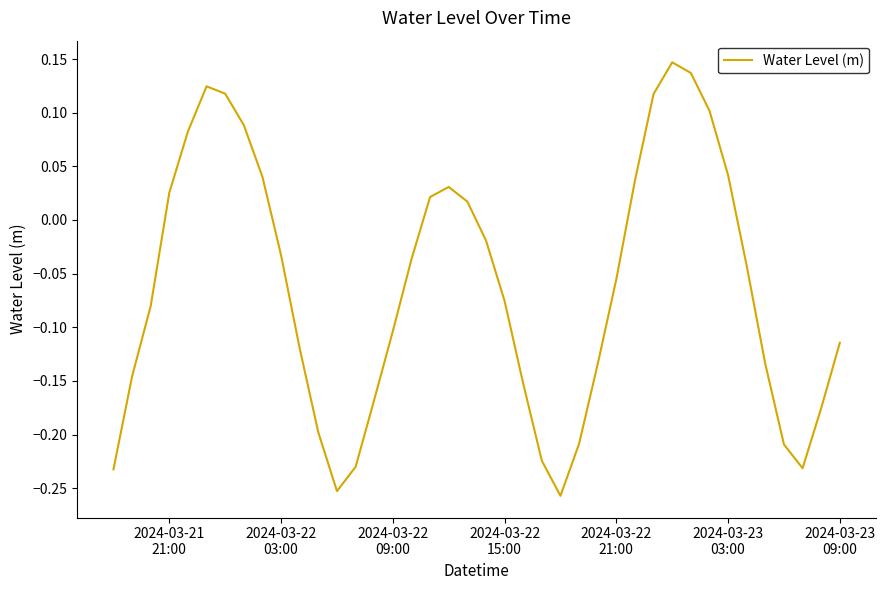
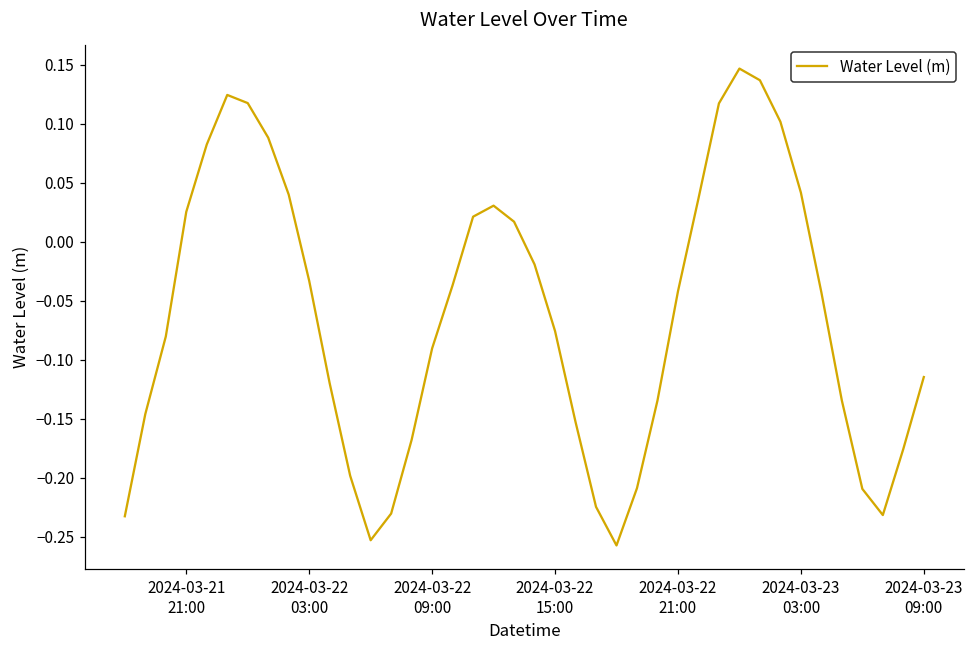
  {
    "2024-03-21 21:00": 0.026,
    "2024-03-22 03:00": -0.033,
-   "2024-03-22 09:00": -0.104,
+   "2024-03-22 09:00": -0.090,
    "2024-03-22 15:00": -0.076,
-   "2024-03-22 21:00": -0.055,
+   "2024-03-22 21:00": -0.042,
    "2024-03-23 03:00": 0.042,
    "2024-03-23 09:00": -0.114
  }
